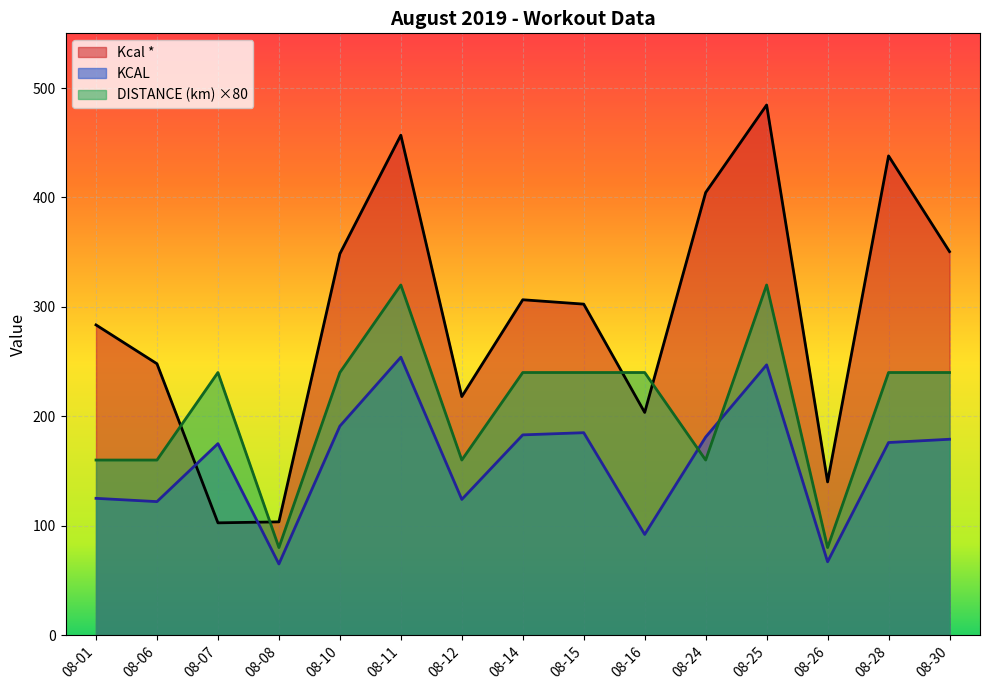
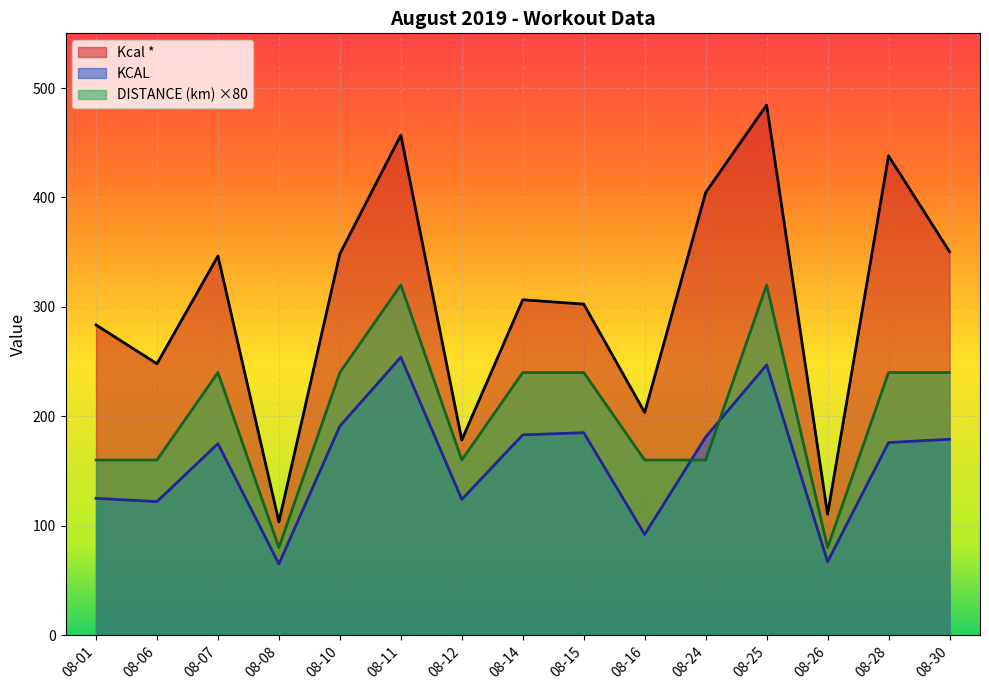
  {
    "Kcal *": {
      "08-01": 284,
      "08-06": 248,
-     "08-07": 103,
+     "08-07": 347,
      "08-08": 104,
      "08-10": 349,
      "08-11": 457,
-     "08-12": 218,
+     "08-12": 178,
      "08-14": 307,
      "08-15": 303,
      "08-16": 204,
      "08-24": 405,
      "08-25": 485,
-     "08-26": 140,
+     "08-26": 111,
      "08-28": 438,
      "08-30": 351
    },
    "KCAL": {
      "08-01": 125,
      "08-06": 122,
      "08-07": 175,
      "08-08": 65,
      "08-10": 191,
      "08-11": 254,
      "08-12": 124,
      "08-14": 183,
      "08-15": 185,
      "08-16": 92,
      "08-24": 181,
      "08-25": 247,
      "08-26": 67,
      "08-28": 176,
      "08-30": 179
    },
    "DISTANCE (km) ×80": {
      "08-01": 160,
      "08-06": 160,
      "08-07": 240,
      "08-08": 80,
      "08-10": 240,
      "08-11": 320,
      "08-12": 160,
      "08-14": 240,
      "08-15": 240,
-     "08-16": 240,
+     "08-16": 160,
      "08-24": 160,
      "08-25": 320,
      "08-26": 80,
      "08-28": 240,
      "08-30": 240
    }
  }
